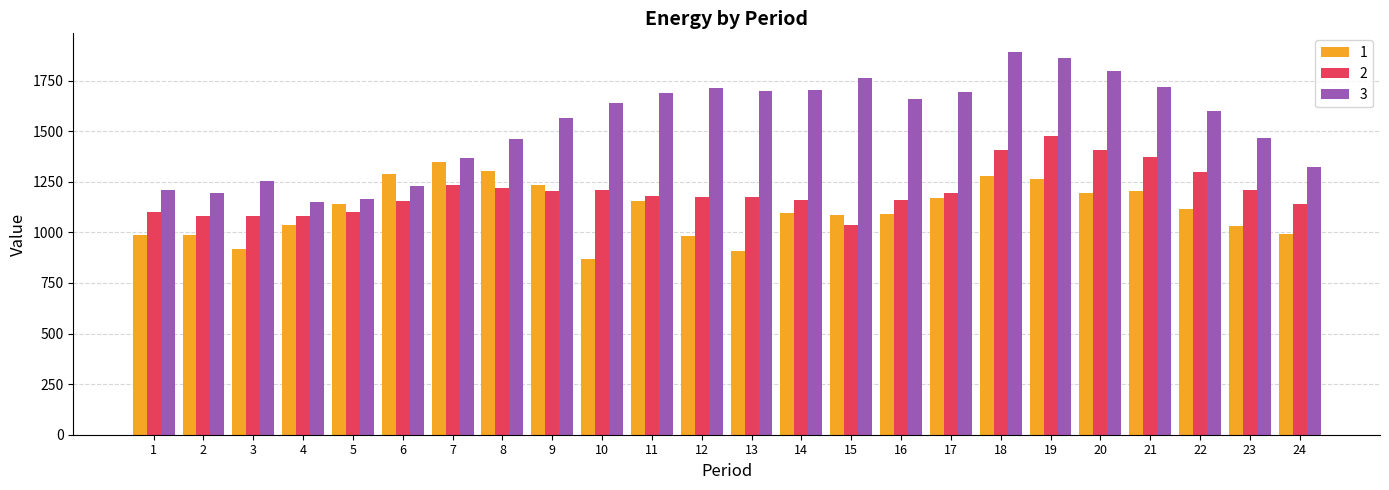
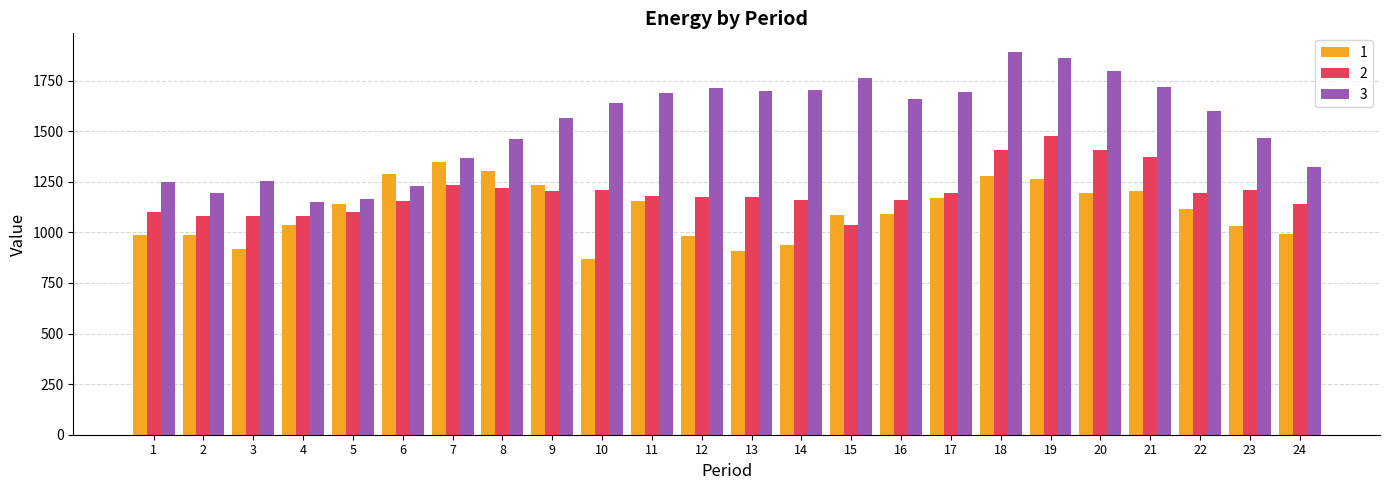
  {
    "1": {
      "1": 990,
      "2": 990,
      "3": 920,
      "4": 1040,
      "5": 1140,
      "6": 1290,
      "7": 1350,
      "8": 1310,
      "9": 1230,
      "10": 870,
      "11": 1150,
      "12": 980,
      "13": 910,
-     "14": 1090,
+     "14": 940,
      "15": 1090,
      "16": 1090,
      "17": 1170,
      "18": 1280,
      "19": 1270,
      "20": 1190,
      "21": 1200,
      "22": 1120,
      "23": 1030,
      "24": 990
    },
    "2": {
      "1": 1100,
      "2": 1080,
      "3": 1080,
      "4": 1080,
      "5": 1100,
      "6": 1160,
      "7": 1230,
      "8": 1220,
      "9": 1200,
      "10": 1210,
      "11": 1180,
      "12": 1170,
      "13": 1170,
      "14": 1160,
      "15": 1040,
      "16": 1160,
      "17": 1190,
      "18": 1410,
      "19": 1480,
      "20": 1410,
      "21": 1370,
-     "22": 1300,
+     "22": 1190,
      "23": 1210,
      "24": 1140
    },
    "3": {
-     "1": 1210,
+     "1": 1250,
      "2": 1190,
      "3": 1250,
      "4": 1150,
      "5": 1160,
      "6": 1230,
      "7": 1370,
      "8": 1460,
      "9": 1570,
      "10": 1640,
      "11": 1690,
      "12": 1710,
      "13": 1700,
      "14": 1700,
      "15": 1760,
      "16": 1660,
      "17": 1690,
      "18": 1890,
      "19": 1860,
      "20": 1800,
      "21": 1720,
      "22": 1600,
      "23": 1470,
      "24": 1320
    }
  }
